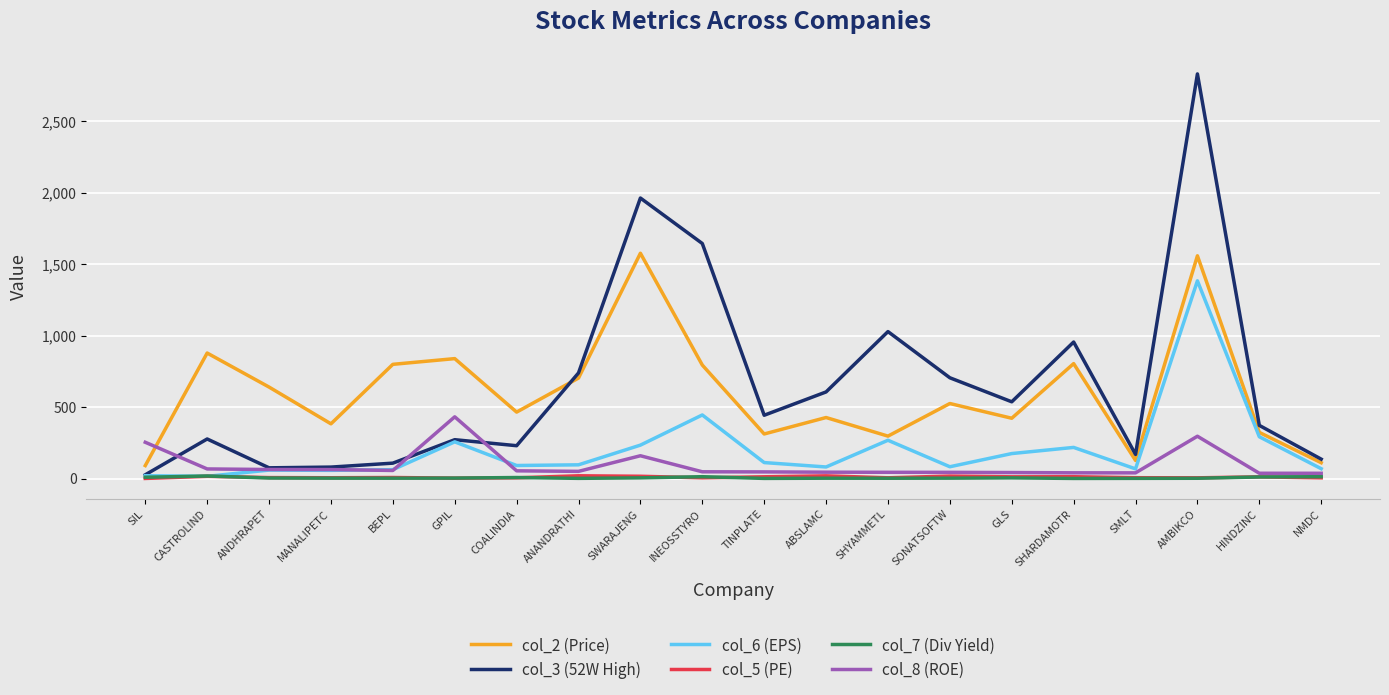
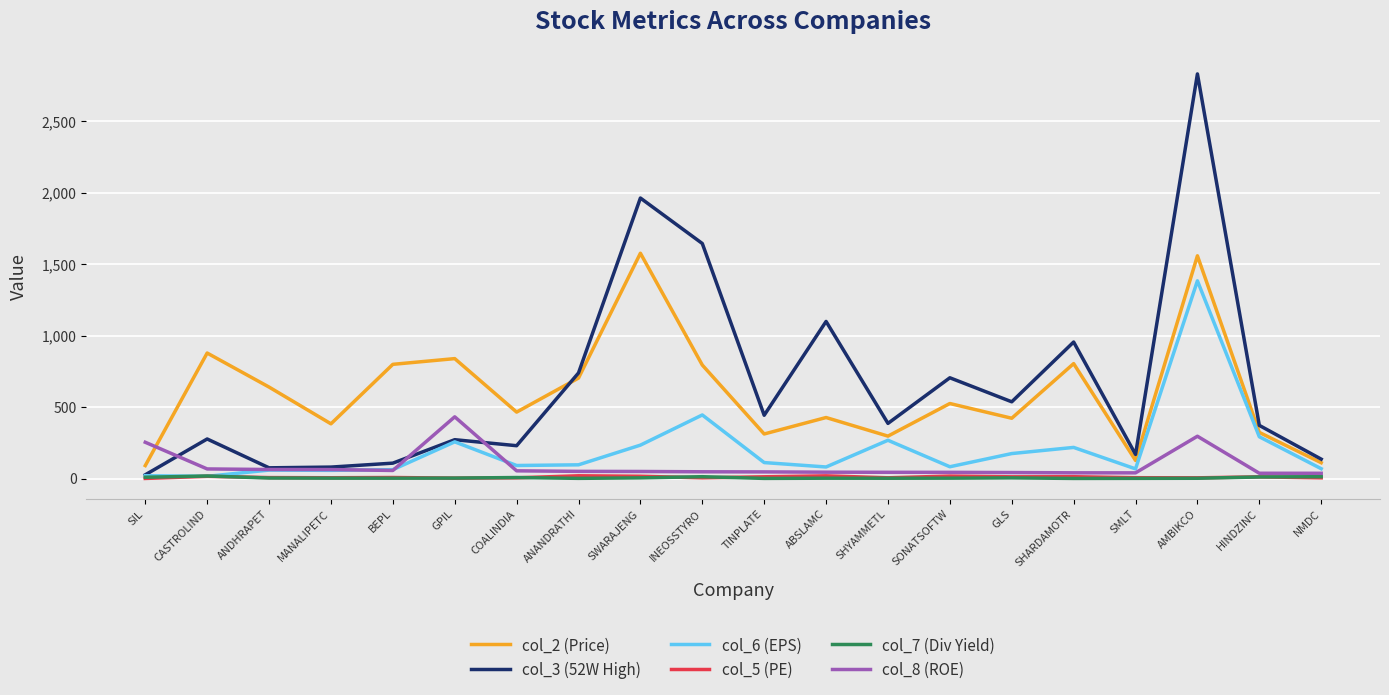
  {
    "col_2 (Price)": {
      "SIL": "90",
      "CASTROLIND": "880",
      "ANDHRAPET": "640",
      "MANALIPETC": "380",
      "BEPL": "800",
      "GPIL": "840",
      "COALINDIA": "470",
      "ANANDRATHI": "700",
      "SWARAJENG": "1,580",
      "INEOSSTYRO": "790",
      "TINPLATE": "310",
      "ABSLAMC": "430",
      "SHYAMMETL": "300",
      "SONATSOFTW": "530",
      "GLS": "420",
      "SHARDAMOTR": "800",
      "SMLT": "130",
      "AMBIKCO": "1,560",
      "HINDZINC": "320",
      "NMDC": "110"
    },
    "col_3 (52W High)": {
      "CASTROLIND": "280",
      "BEPL": "110",
      "COALINDIA": "230",
      "ANANDRATHI": "740",
      "SWARAJENG": "1,960",
      "INEOSSTYRO": "1,640",
      "TINPLATE": "440",
-     "ABSLAMC": "610",
-     "SHYAMMETL": "1,030",
+     "ABSLAMC": "1,100",
+     "SHYAMMETL": "390",
      "SONATSOFTW": "710",
      "GLS": "540",
      "SHARDAMOTR": "960",
      "SMLT": "170",
      "AMBIKCO": "2,830",
      "HINDZINC": "370",
      "NMDC": "140"
    },
    "col_6 (EPS)": {
      "COALINDIA": "90",
      "ANANDRATHI": "100",
      "SWARAJENG": "230",
      "INEOSSTYRO": "450",
      "TINPLATE": "110",
      "ABSLAMC": "80",
      "SHYAMMETL": "270",
      "SONATSOFTW": "80",
      "GLS": "180",
      "SHARDAMOTR": "220",
      "SMLT": "70",
      "AMBIKCO": "1,380",
      "HINDZINC": "290",
      "NMDC": "70"
    },
    "col_5 (PE)": {
      "ANANDRATHI": "20"
    },
    "col_7 (Div Yield)": {
      "ANANDRATHI": "0"
    },
    "col_8 (ROE)": {
      "SIL": "250",
      "CASTROLIND": "70",
      "GPIL": "430",
      "COALINDIA": "50",
      "ANANDRATHI": "50",
-     "SWARAJENG": "160",
+     "SWARAJENG": "50",
      "INEOSSTYRO": "50",
      "TINPLATE": "50",
      "ABSLAMC": "40",
      "SHYAMMETL": "40",
      "SONATSOFTW": "40",
      "GLS": "40",
      "SHARDAMOTR": "40",
      "SMLT": "40",
      "AMBIKCO": "300",
      "HINDZINC": "40",
      "NMDC": "40"
    }
  }
